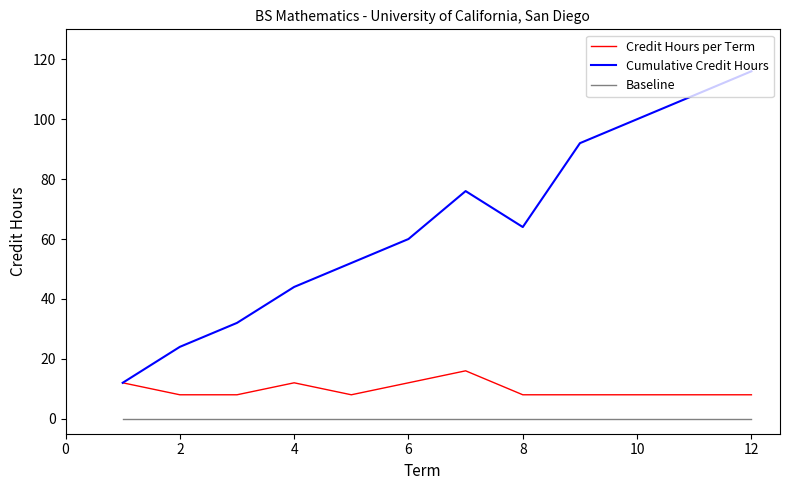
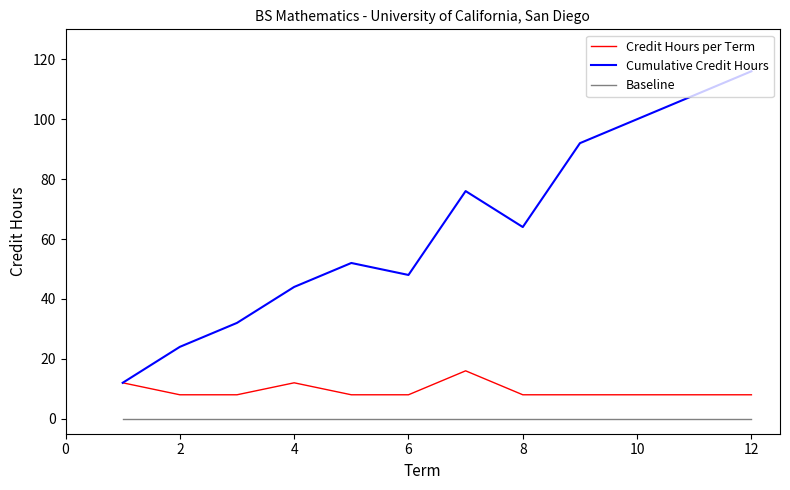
  {
    "Credit Hours per Term": {
      "2": 8,
      "4": 12,
-     "6": 12,
+     "6": 8,
      "8": 8,
      "10": 8,
      "12": 8
    },
    "Cumulative Credit Hours": {
      "2": 24,
      "4": 44,
-     "6": 60,
+     "6": 48,
      "8": 64,
      "10": 100
    },
    "Baseline": {
      "2": 0,
      "4": 0,
      "6": 0,
      "8": 0,
      "10": 0,
      "12": 0
    }
  }
